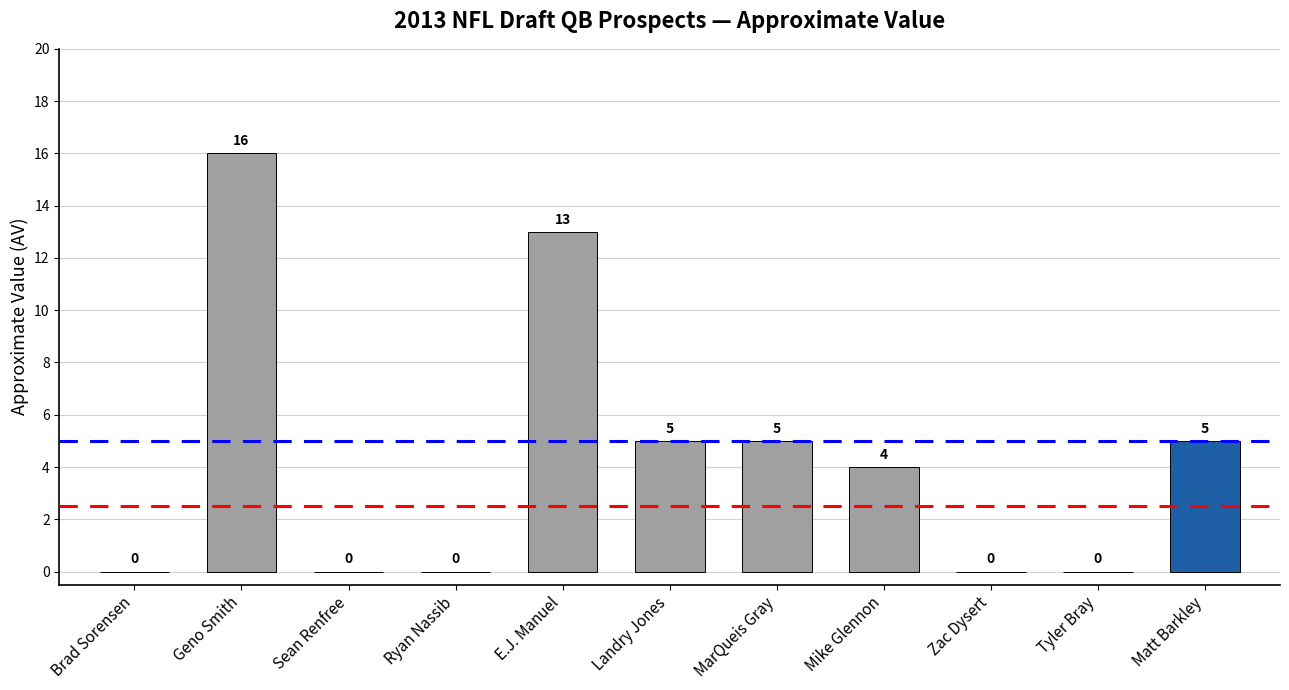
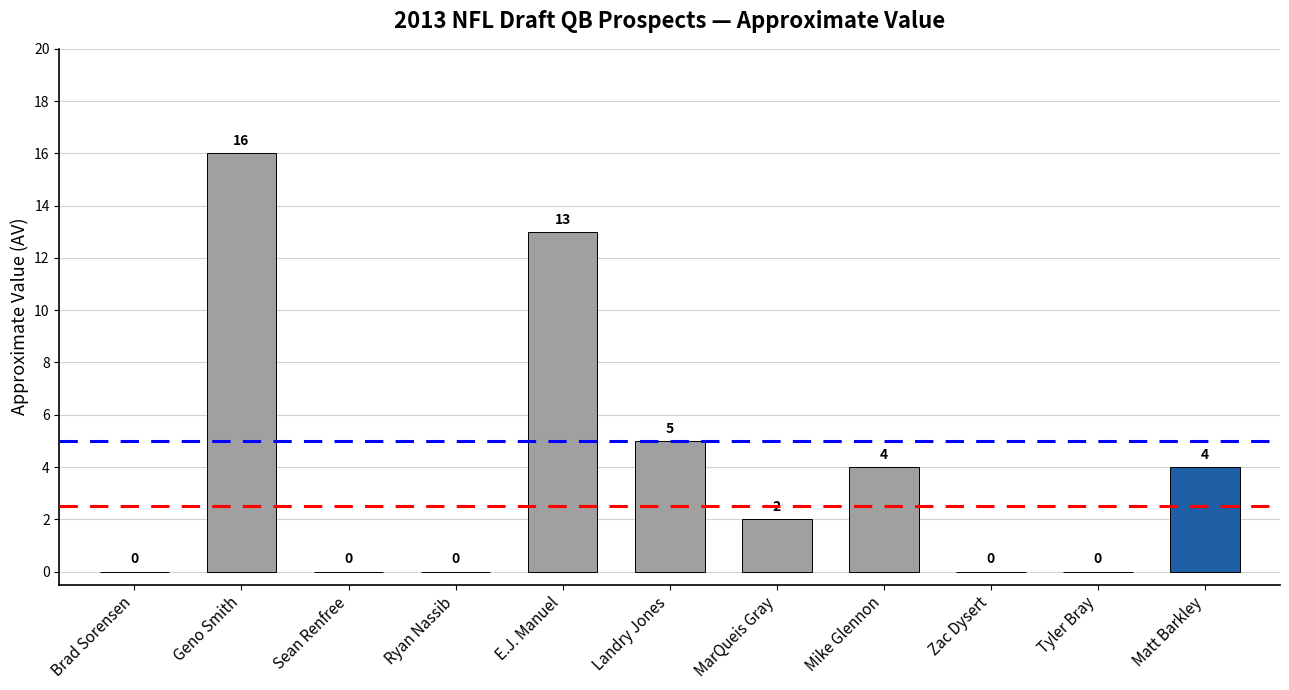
  {
    "Brad Sorensen": 0,
    "Geno Smith": 16,
    "Sean Renfree": 0,
    "Ryan Nassib": 0,
    "E.J. Manuel": 13,
    "Landry Jones": 5,
-   "MarQueis Gray": 5,
+   "MarQueis Gray": 2,
    "Mike Glennon": 4,
    "Zac Dysert": 0,
    "Tyler Bray": 0,
-   "Matt Barkley": 5
+   "Matt Barkley": 4
  }
